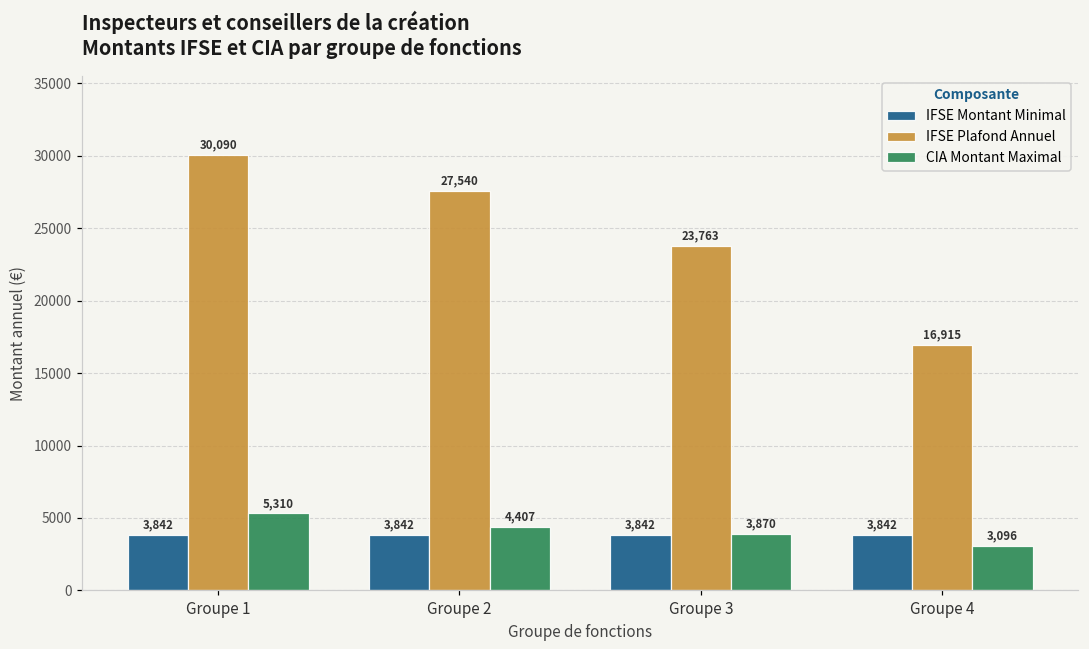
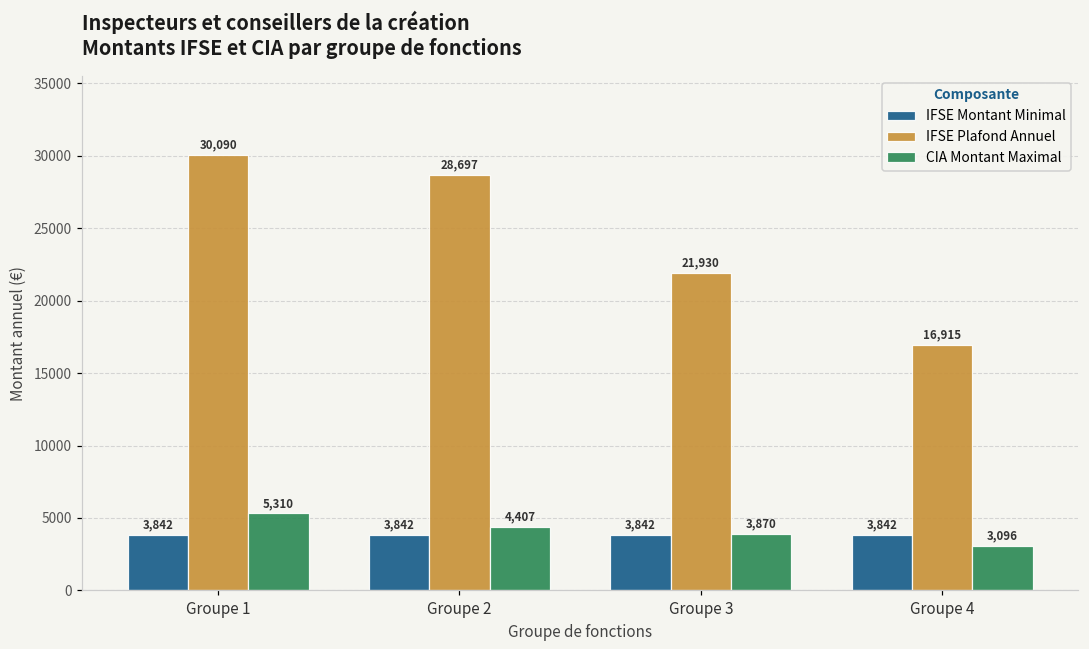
  {
    "IFSE Montant Minimal": {
      "Groupe 1": "3,842",
      "Groupe 2": "3,842",
      "Groupe 3": "3,842",
      "Groupe 4": "3,842"
    },
    "IFSE Plafond Annuel": {
      "Groupe 1": "30,090",
-     "Groupe 2": "27,540",
-     "Groupe 3": "23,763",
+     "Groupe 2": "28,697",
+     "Groupe 3": "21,930",
      "Groupe 4": "16,915"
    },
    "CIA Montant Maximal": {
      "Groupe 1": "5,310",
      "Groupe 2": "4,407",
      "Groupe 3": "3,870",
      "Groupe 4": "3,096"
    }
  }
